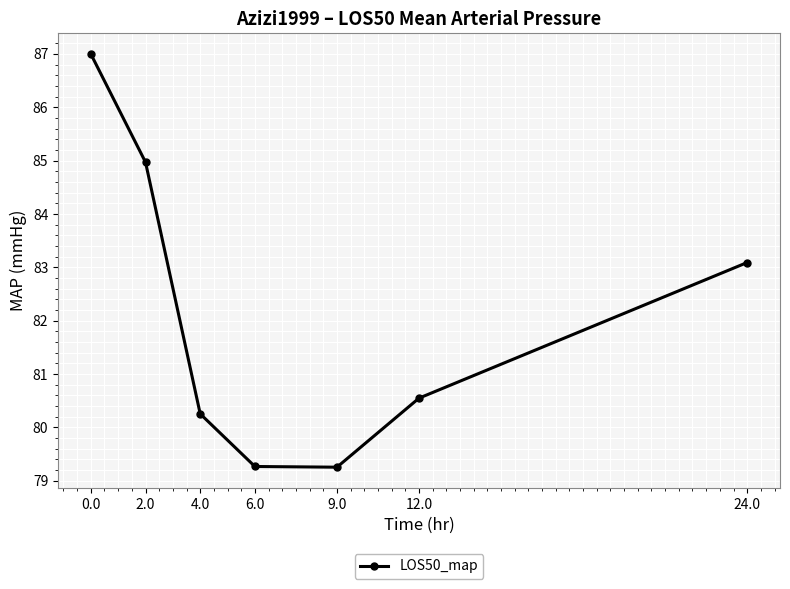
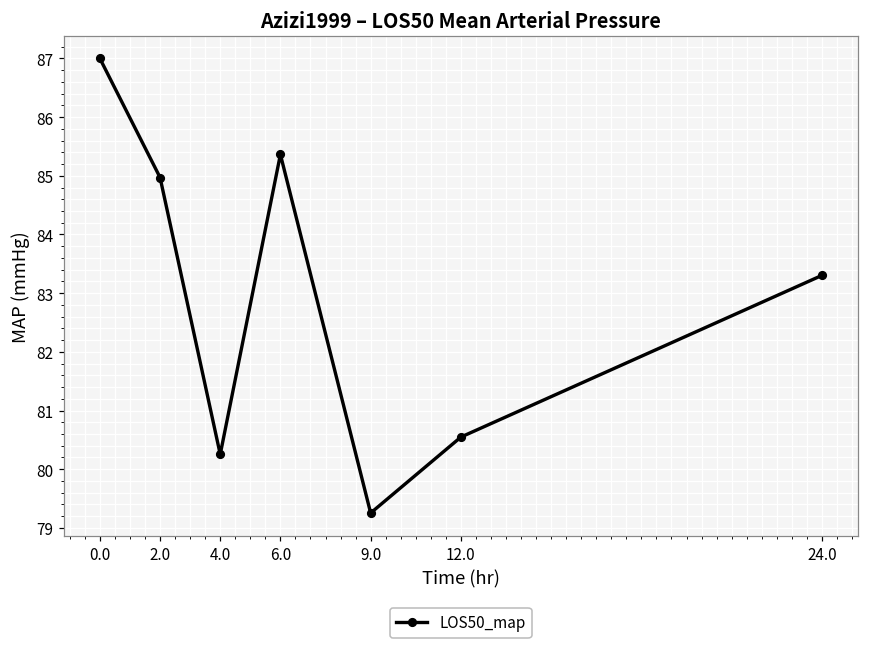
  {
    "0.0": 87.0,
    "2.0": 85.0,
    "4.0": 80.3,
-   "6.0": 79.3,
+   "6.0": 85.4,
    "9.0": 79.3,
    "12.0": 80.5,
-   "24.0": 83.1
+   "24.0": 83.3
  }
